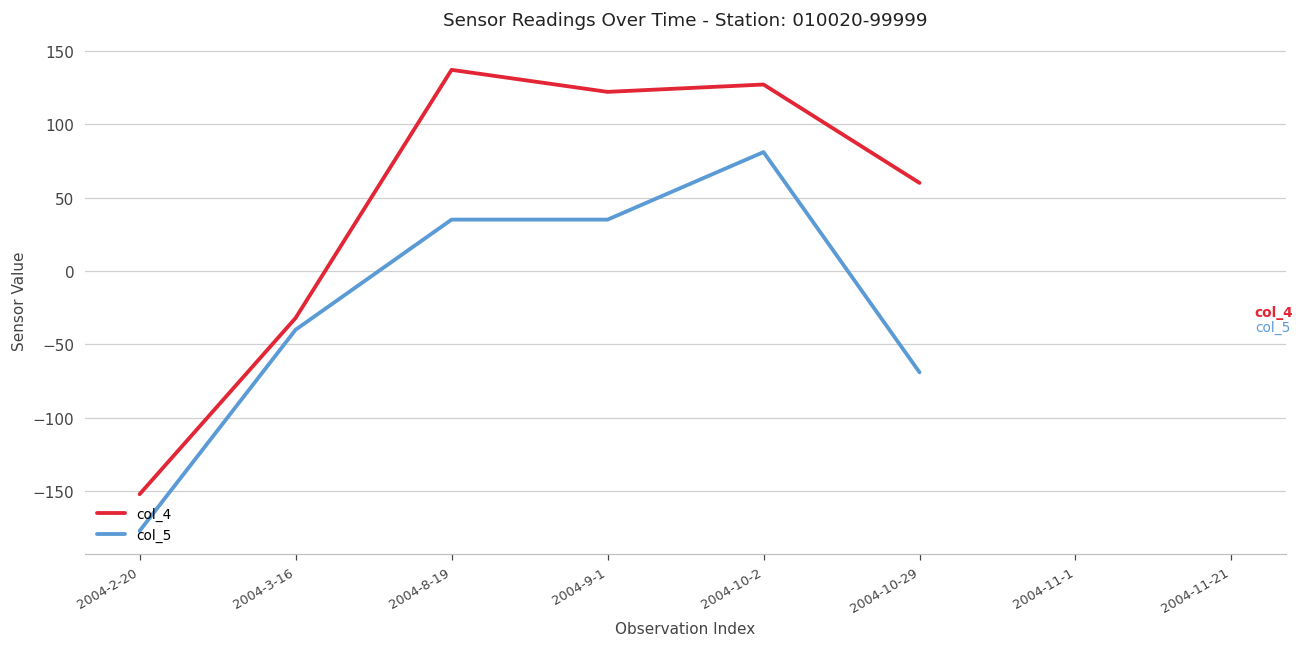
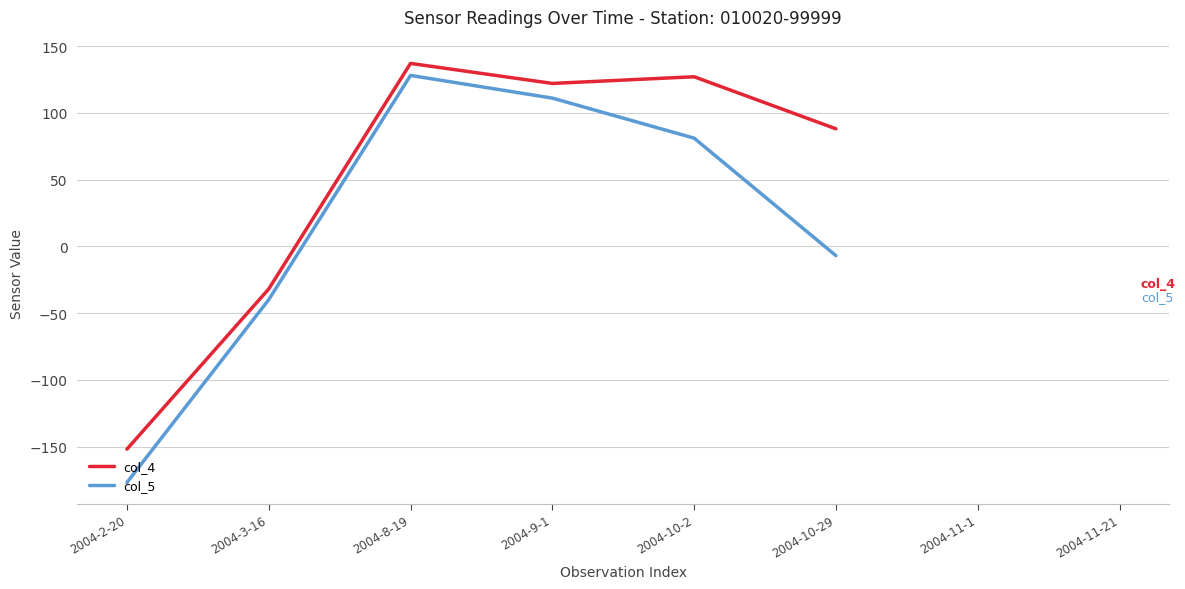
  {
    "col_4": {
      "2004-2-20": -152,
      "2004-3-16": -32,
      "2004-8-19": 137,
      "2004-9-1": 122,
      "2004-10-2": 127,
-     "2004-10-29": 60
+     "2004-10-29": 88
    },
    "col_5": {
      "2004-2-20": -177,
      "2004-3-16": -40,
-     "2004-8-19": 35,
-     "2004-9-1": 35,
+     "2004-8-19": 128,
+     "2004-9-1": 111,
      "2004-10-2": 81,
-     "2004-10-29": -69
+     "2004-10-29": -7
    }
  }
